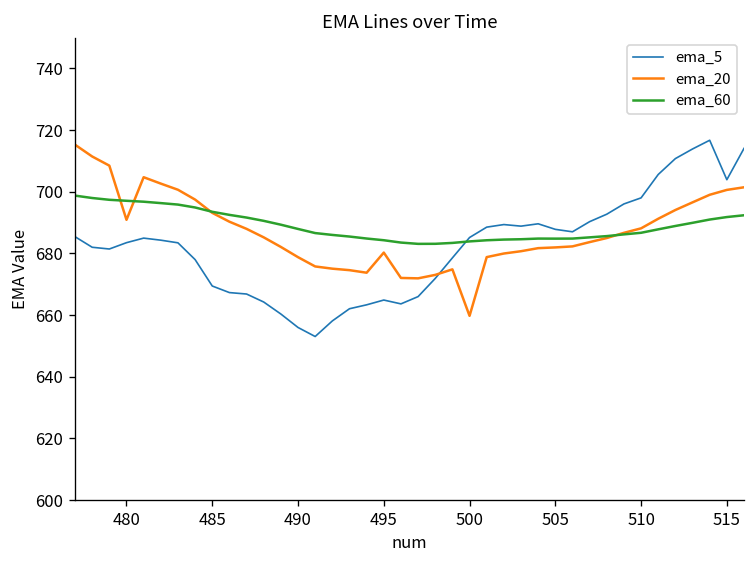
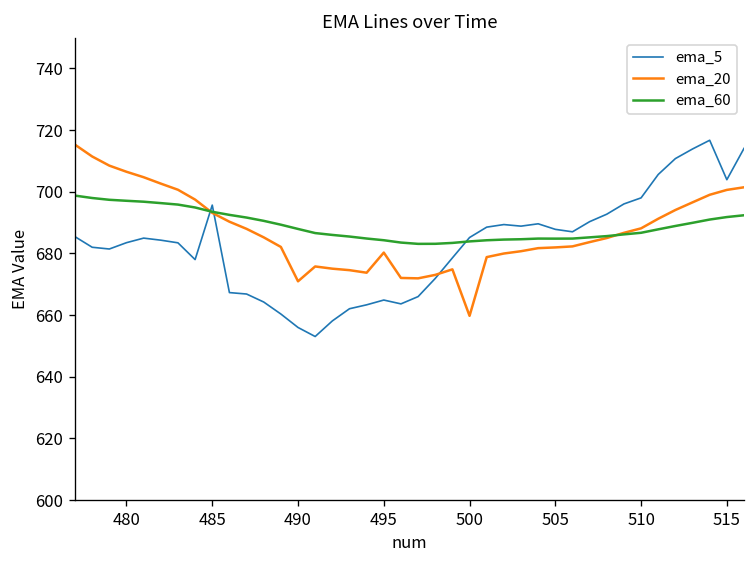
  {
    "ema_5": {
      "480": 683,
-     "485": 669,
+     "485": 696,
      "490": 656,
      "495": 665,
      "500": 685,
      "505": 688,
      "510": 698,
      "515": 704
    },
    "ema_20": {
-     "480": 691,
-     "490": 679,
+     "480": 706,
+     "490": 671,
      "495": 680,
      "500": 660,
      "505": 682,
      "510": 688,
      "515": 701
    },
    "ema_60": {
      "480": 697,
      "490": 688,
      "495": 684,
      "500": 684,
      "505": 685,
      "510": 687,
      "515": 692
    }
  }
